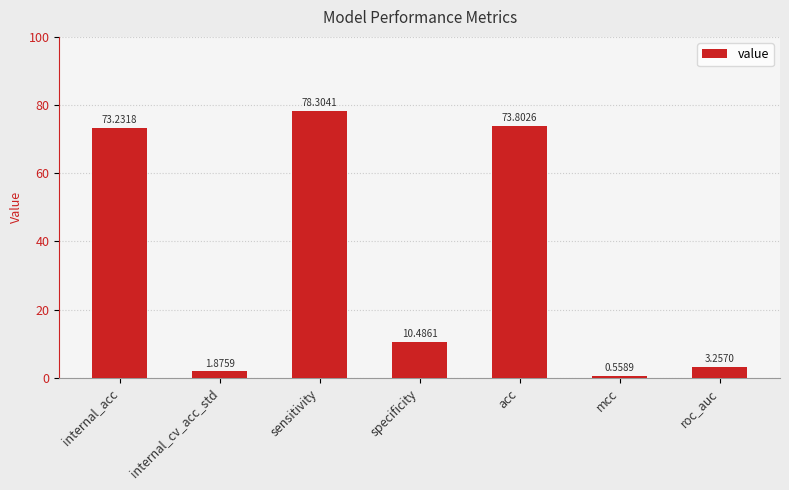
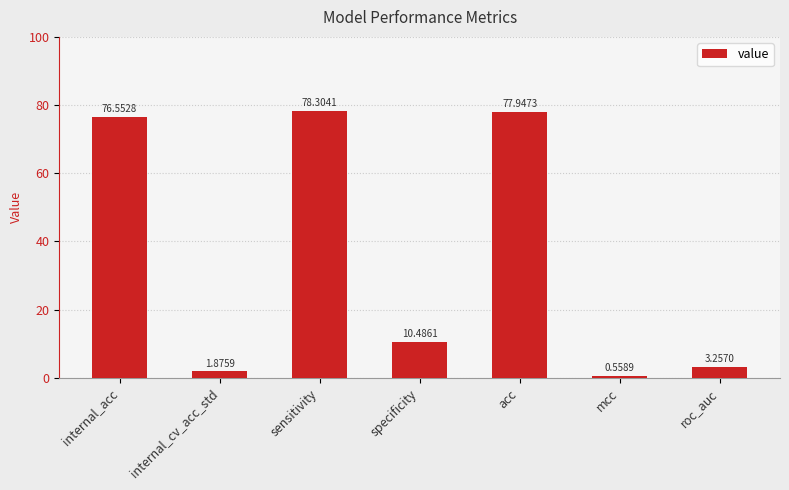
  {
-   "internal_acc": 73.2318,
+   "internal_acc": 76.5528,
    "internal_cv_acc_std": 1.8759,
    "sensitivity": 78.3041,
    "specificity": 10.4861,
-   "acc": 73.8026,
+   "acc": 77.9473,
    "mcc": 0.5589,
    "roc_auc": 3.2570
  }
